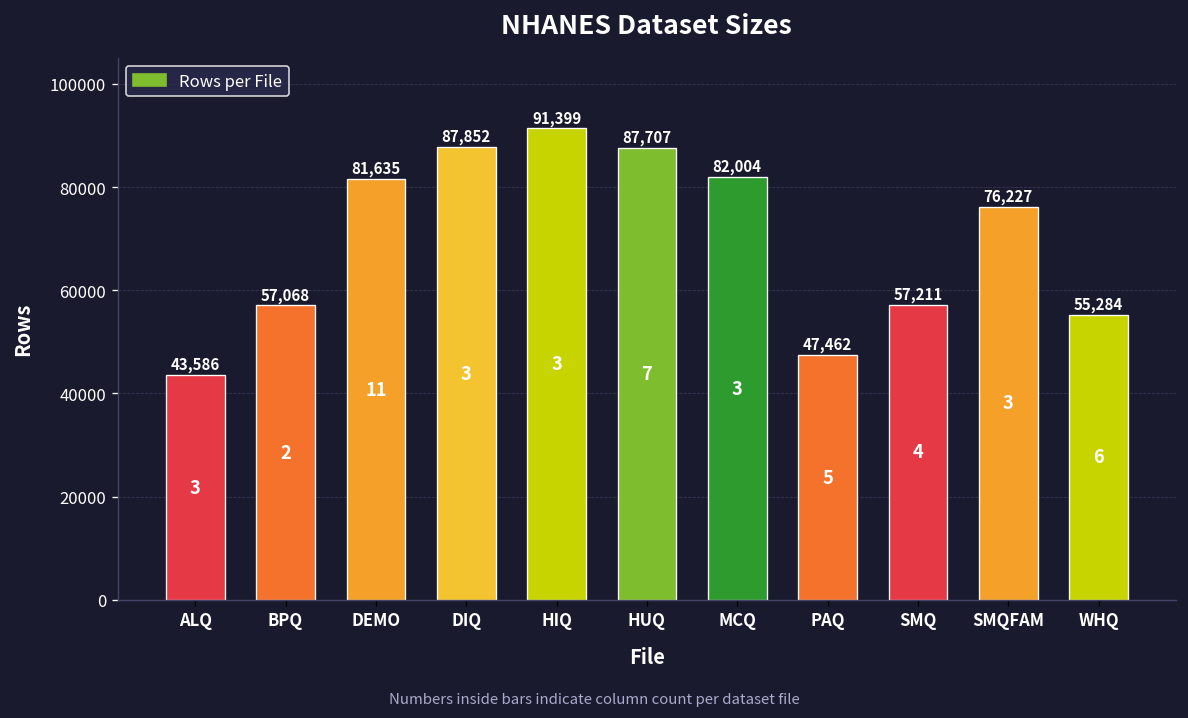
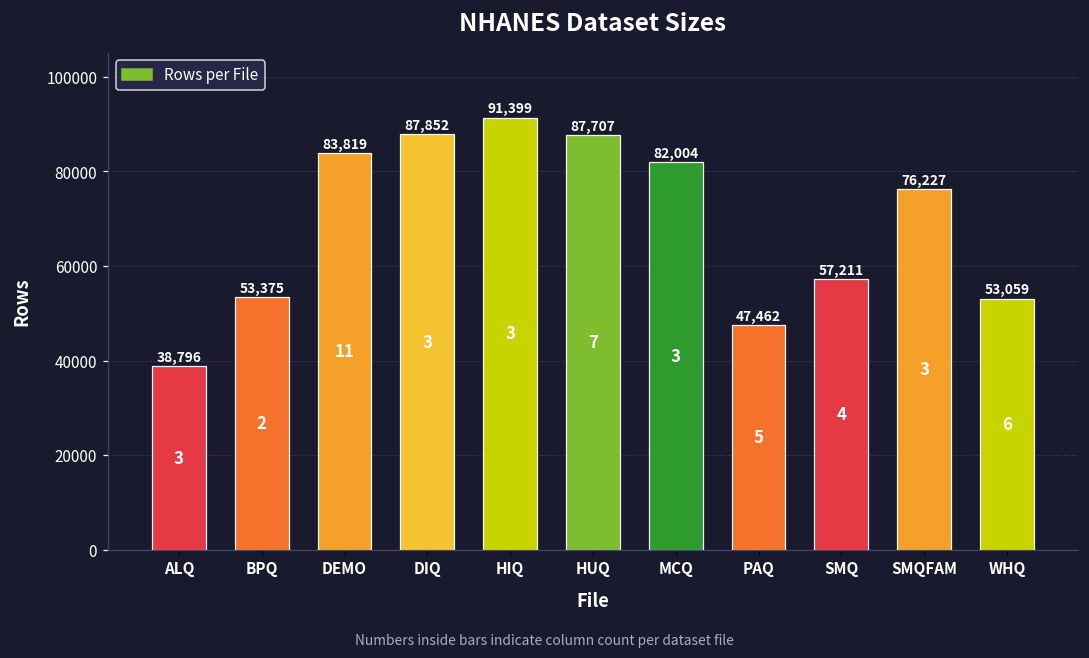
  {
-   "ALQ": "43,586",
-   "BPQ": "57,068",
-   "DEMO": "81,635",
+   "ALQ": "38,796",
+   "BPQ": "53,375",
+   "DEMO": "83,819",
    "DIQ": "87,852",
    "HIQ": "91,399",
    "HUQ": "87,707",
    "MCQ": "82,004",
    "PAQ": "47,462",
    "SMQ": "57,211",
    "SMQFAM": "76,227",
-   "WHQ": "55,284"
+   "WHQ": "53,059"
  }
